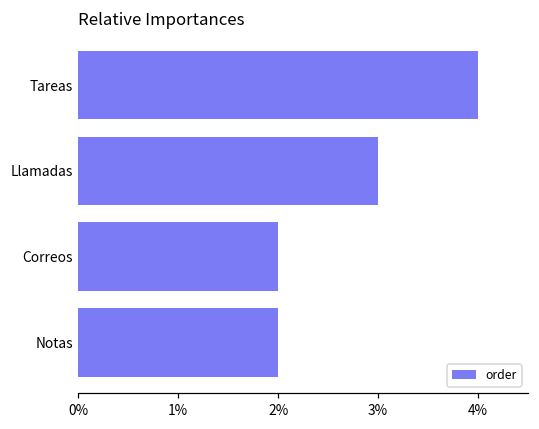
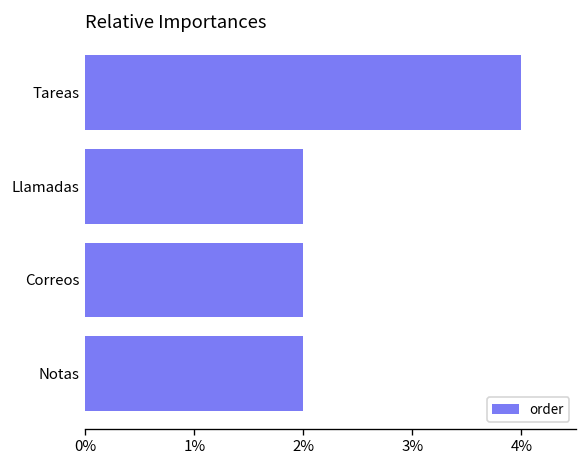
  {
    "Tareas": "4%",
-   "Llamadas": "3%",
+   "Llamadas": "2%",
    "Correos": "2%",
    "Notas": "2%"
  }
